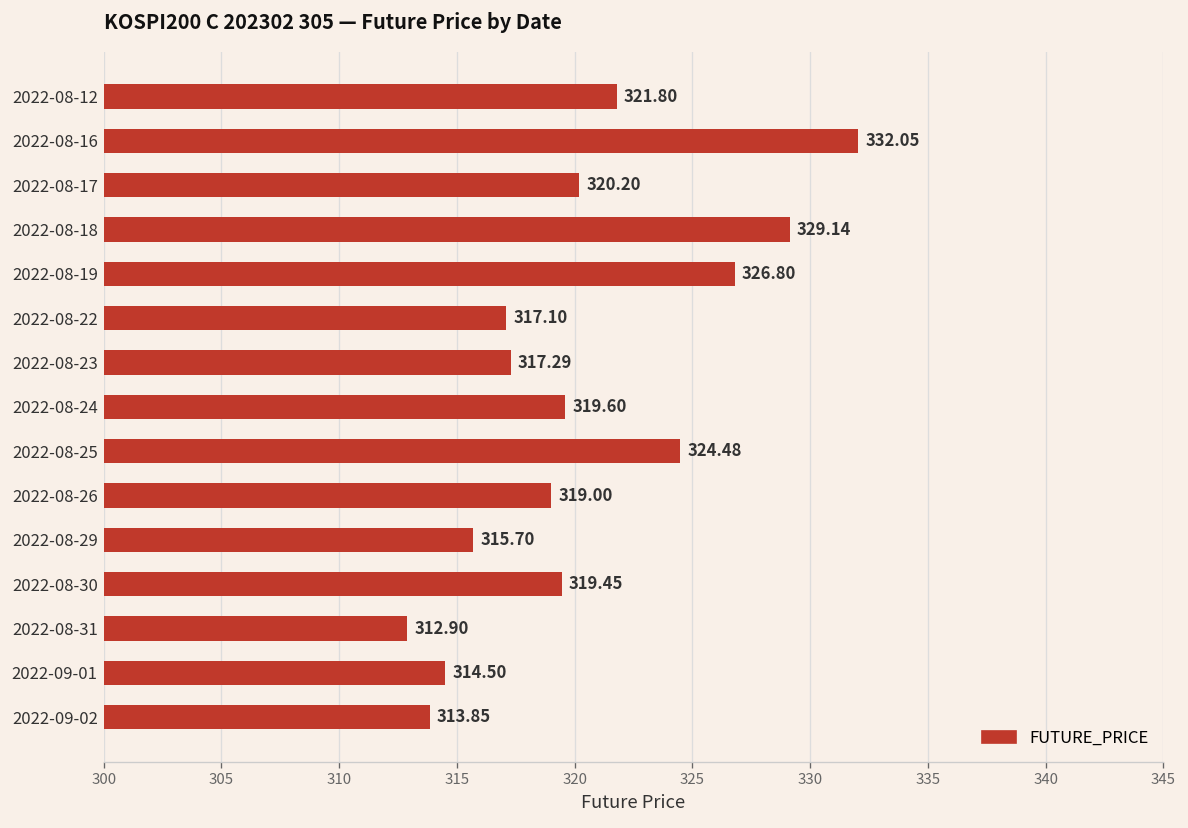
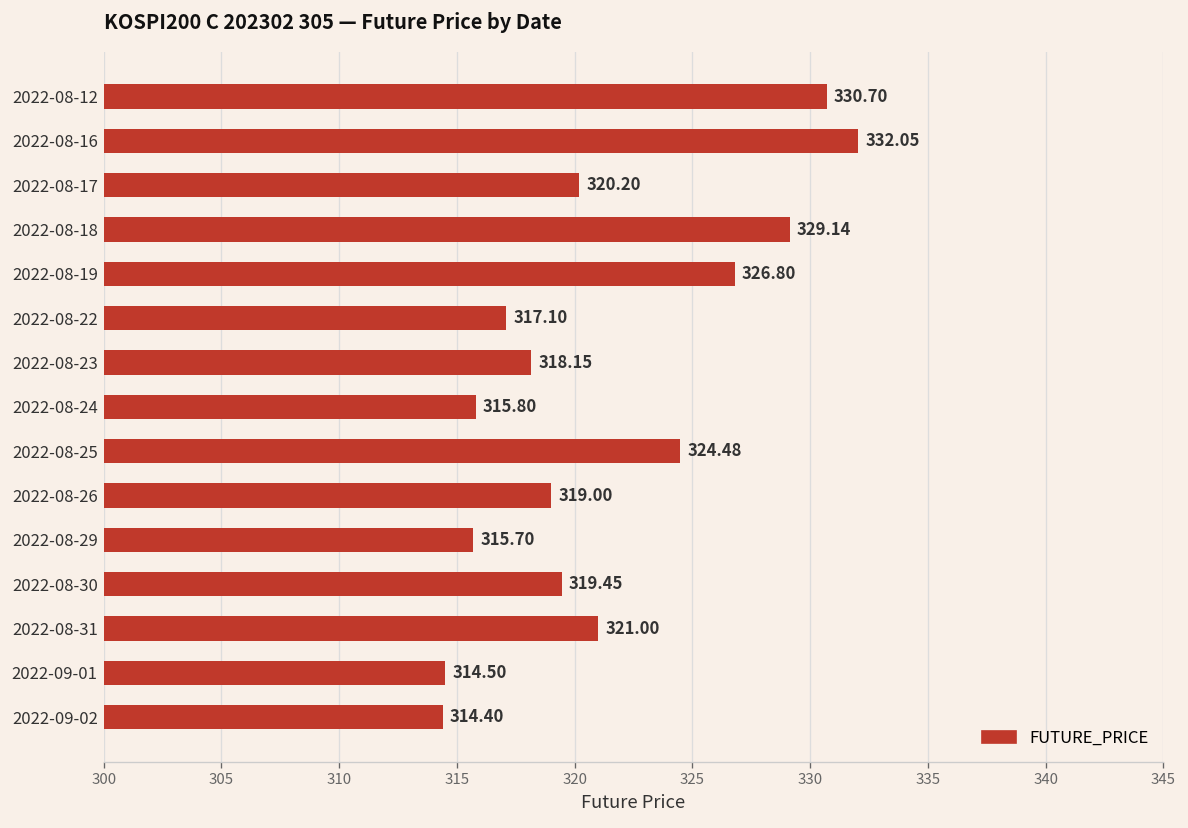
  {
-   "2022-08-12": 321.80,
+   "2022-08-12": 330.70,
    "2022-08-16": 332.05,
    "2022-08-17": 320.20,
    "2022-08-18": 329.14,
    "2022-08-19": 326.80,
    "2022-08-22": 317.10,
-   "2022-08-23": 317.29,
-   "2022-08-24": 319.60,
+   "2022-08-23": 318.15,
+   "2022-08-24": 315.80,
    "2022-08-25": 324.48,
    "2022-08-26": 319.00,
    "2022-08-29": 315.70,
    "2022-08-30": 319.45,
-   "2022-08-31": 312.90,
+   "2022-08-31": 321.00,
    "2022-09-01": 314.50,
-   "2022-09-02": 313.85
+   "2022-09-02": 314.40
  }
